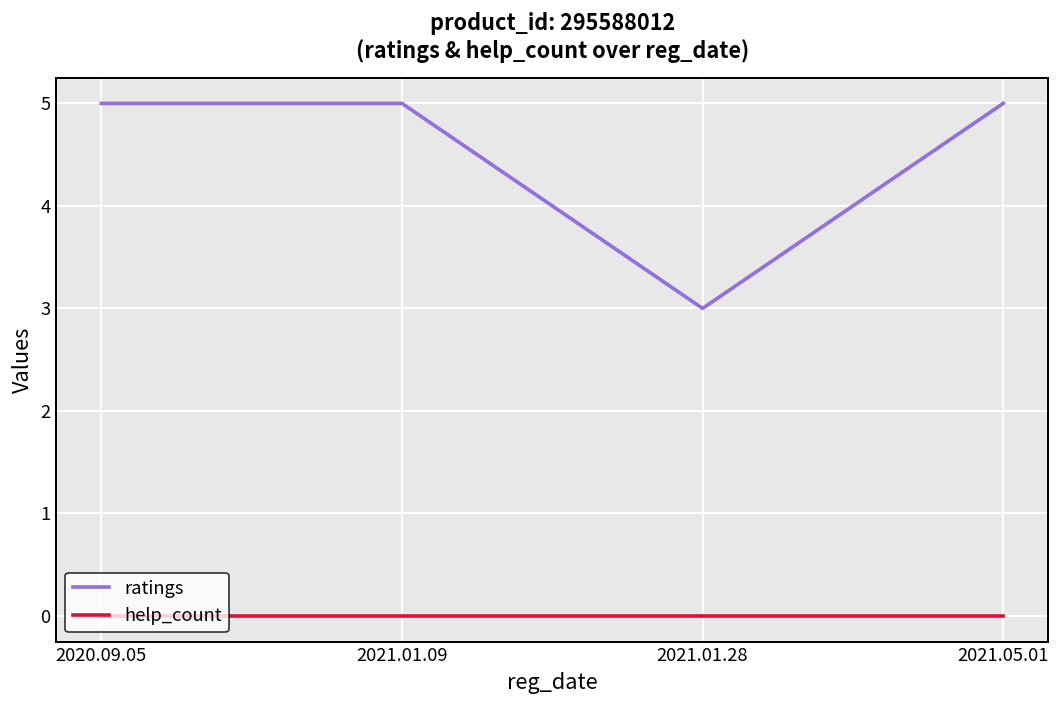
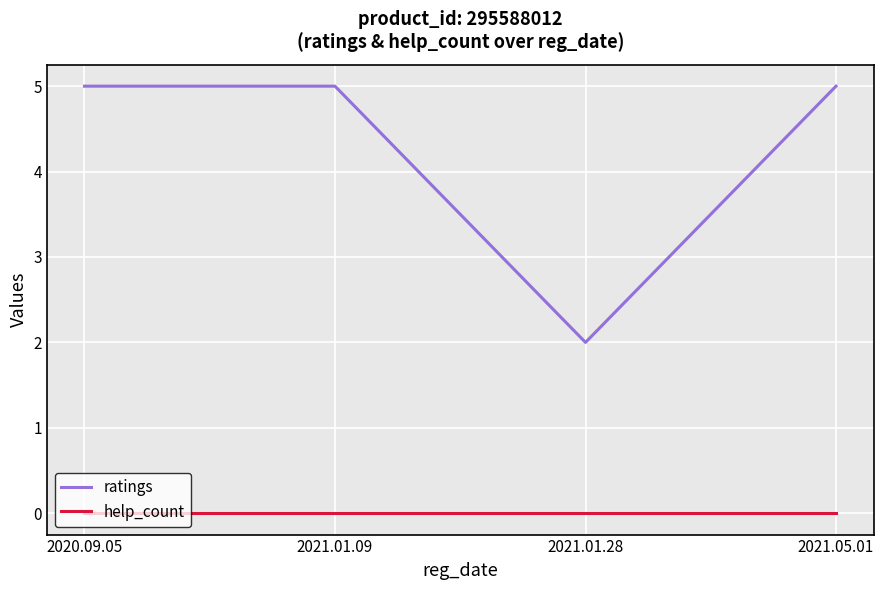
  {
    "ratings": {
      "2020.09.05": 5,
      "2021.01.09": 5,
-     "2021.01.28": 3,
+     "2021.01.28": 2,
      "2021.05.01": 5
    },
    "help_count": {
      "2021.01.09": 0,
      "2021.01.28": 0,
      "2021.05.01": 0
    }
  }
